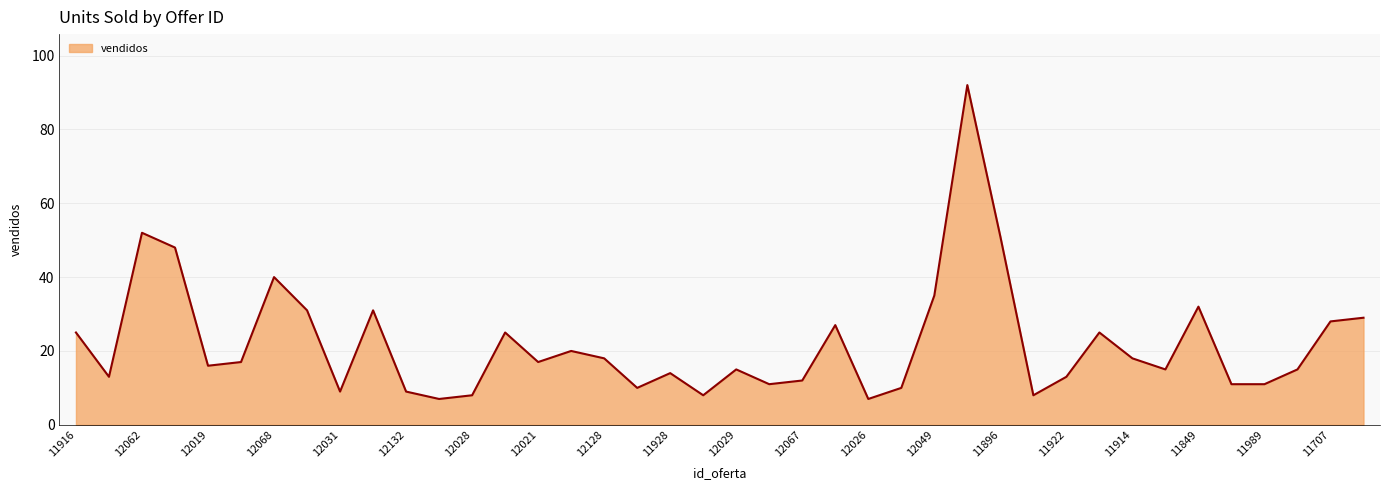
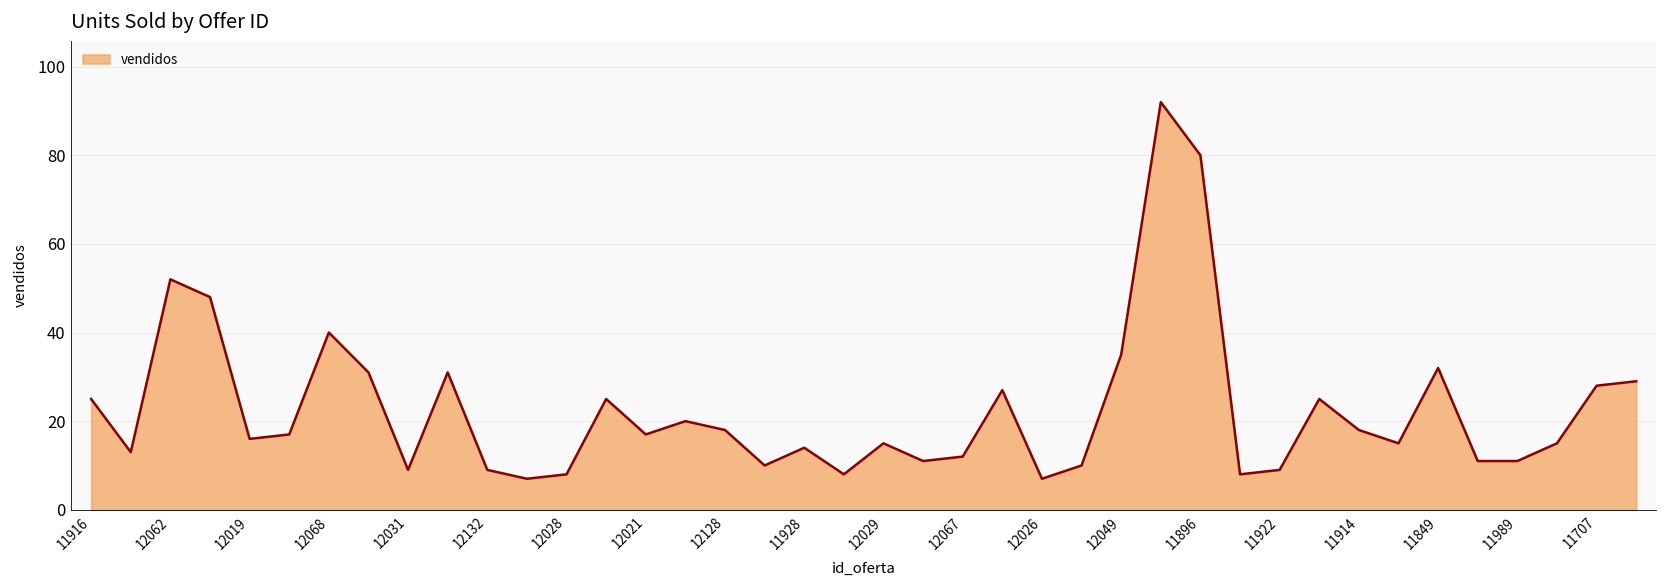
  {
    "11916": 25,
    "12062": 52,
    "12019": 16,
    "12068": 40,
    "12031": 9,
    "12132": 9,
    "12028": 8,
    "12021": 17,
    "12128": 18,
    "11928": 14,
    "12029": 15,
    "12067": 12,
    "12026": 7,
    "12049": 35,
-   "11896": 51,
-   "11922": 13,
+   "11896": 80,
+   "11922": 9,
    "11914": 18,
    "11849": 32,
    "11989": 11,
    "11707": 28
  }
